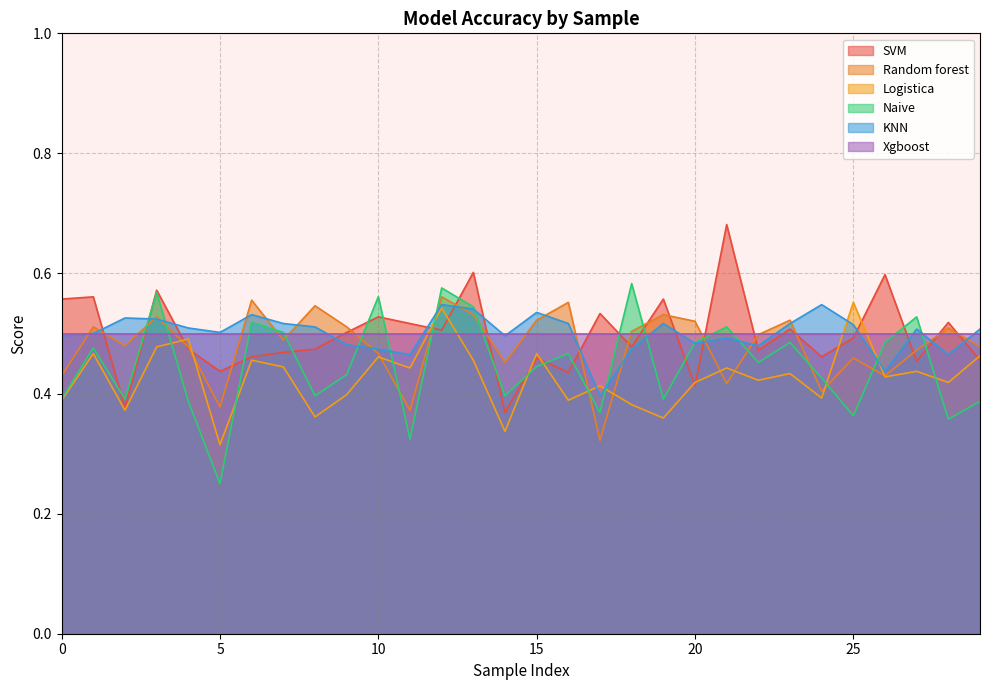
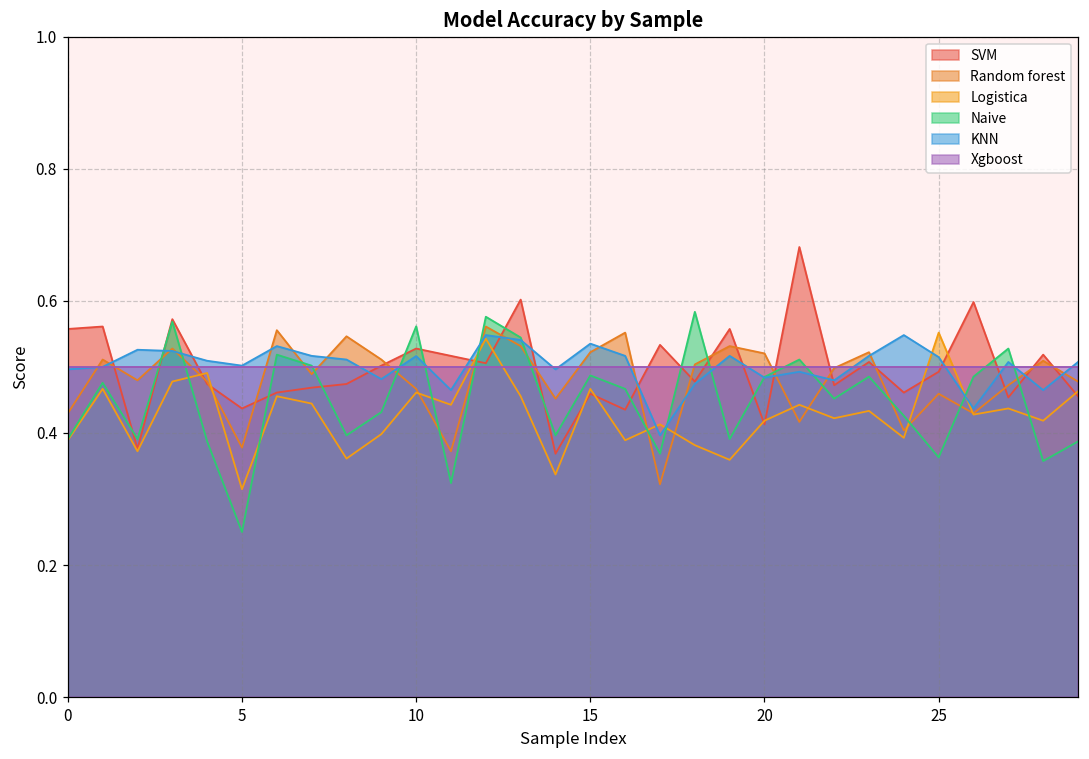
  {
    "Naive": {
      "5": 0.25,
      "10": 0.56,
-     "15": 0.45,
+     "15": 0.49,
      "25": 0.36
    },
    "KNN": {
-     "10": 0.47,
+     "10": 0.52,
      "15": 0.54,
      "25": 0.51
    },
    "Xgboost": {
      "10": 0.50,
      "15": 0.50,
      "20": 0.50,
      "25": 0.50
    }
  }
